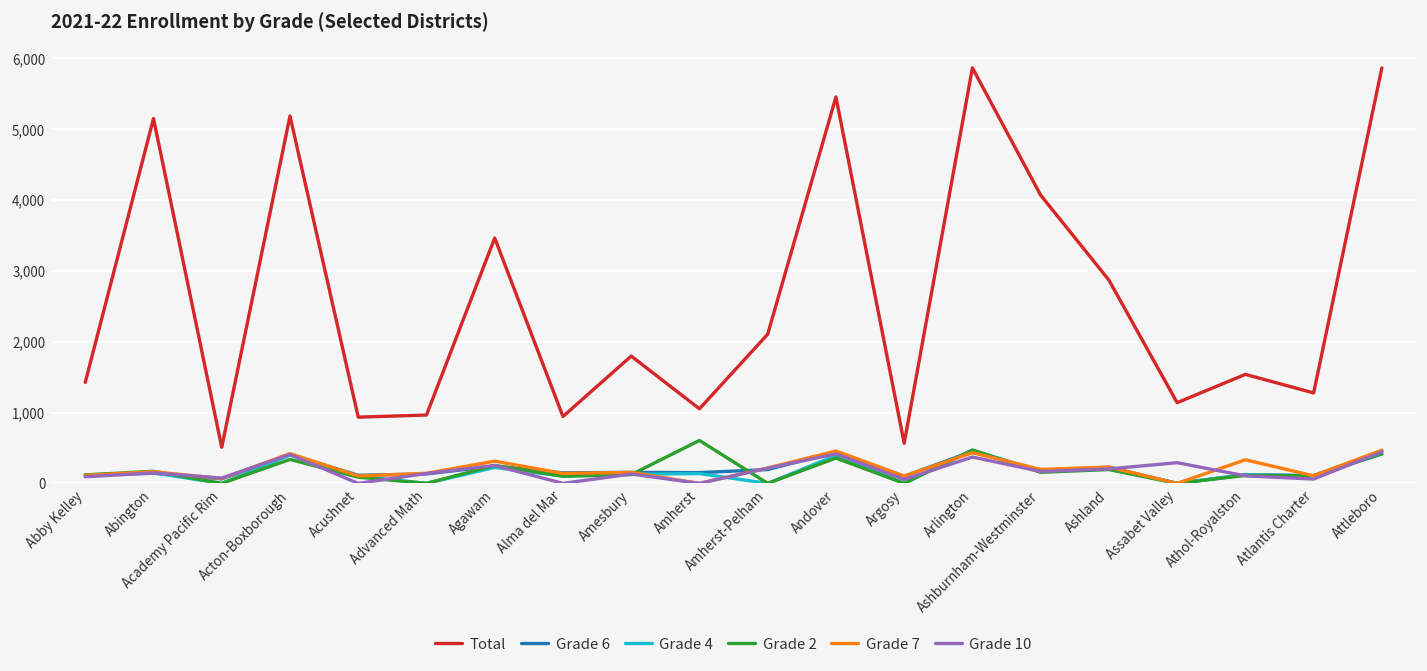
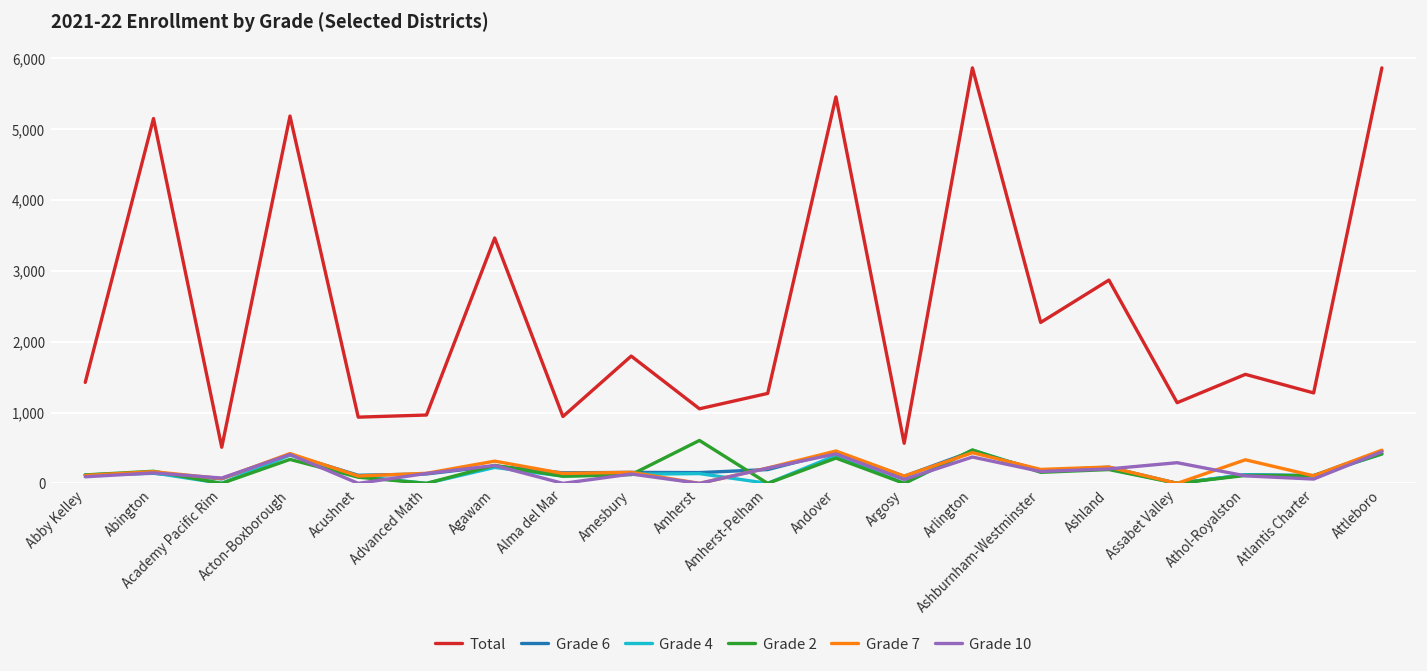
  {
    "Total": {
      "Abby Kelley": "1,400",
      "Abington": "5,200",
      "Academy Pacific Rim": "500",
      "Acton-Boxborough": "5,200",
      "Acushnet": "900",
      "Advanced Math": "1,000",
      "Agawam": "3,500",
      "Alma del Mar": "900",
      "Amesbury": "1,800",
      "Amherst": "1,100",
-     "Amherst-Pelham": "2,100",
+     "Amherst-Pelham": "1,300",
      "Andover": "5,500",
      "Argosy": "600",
      "Arlington": "5,900",
-     "Ashburnham-Westminster": "4,100",
+     "Ashburnham-Westminster": "2,300",
      "Ashland": "2,900",
      "Assabet Valley": "1,100",
      "Athol-Royalston": "1,500",
      "Atlantis Charter": "1,300",
      "Attleboro": "5,900"
    },
    "Grade 2": {
      "Acton-Boxborough": "300",
      "Amherst": "600"
    },
    "Grade 7": {
      "Agawam": "300",
      "Athol-Royalston": "300"
    },
    "Grade 10": {
      "Acushnet": "0",
      "Alma del Mar": "0",
      "Argosy": "100",
      "Arlington": "400",
      "Assabet Valley": "300",
      "Atlantis Charter": "100"
    }
  }
